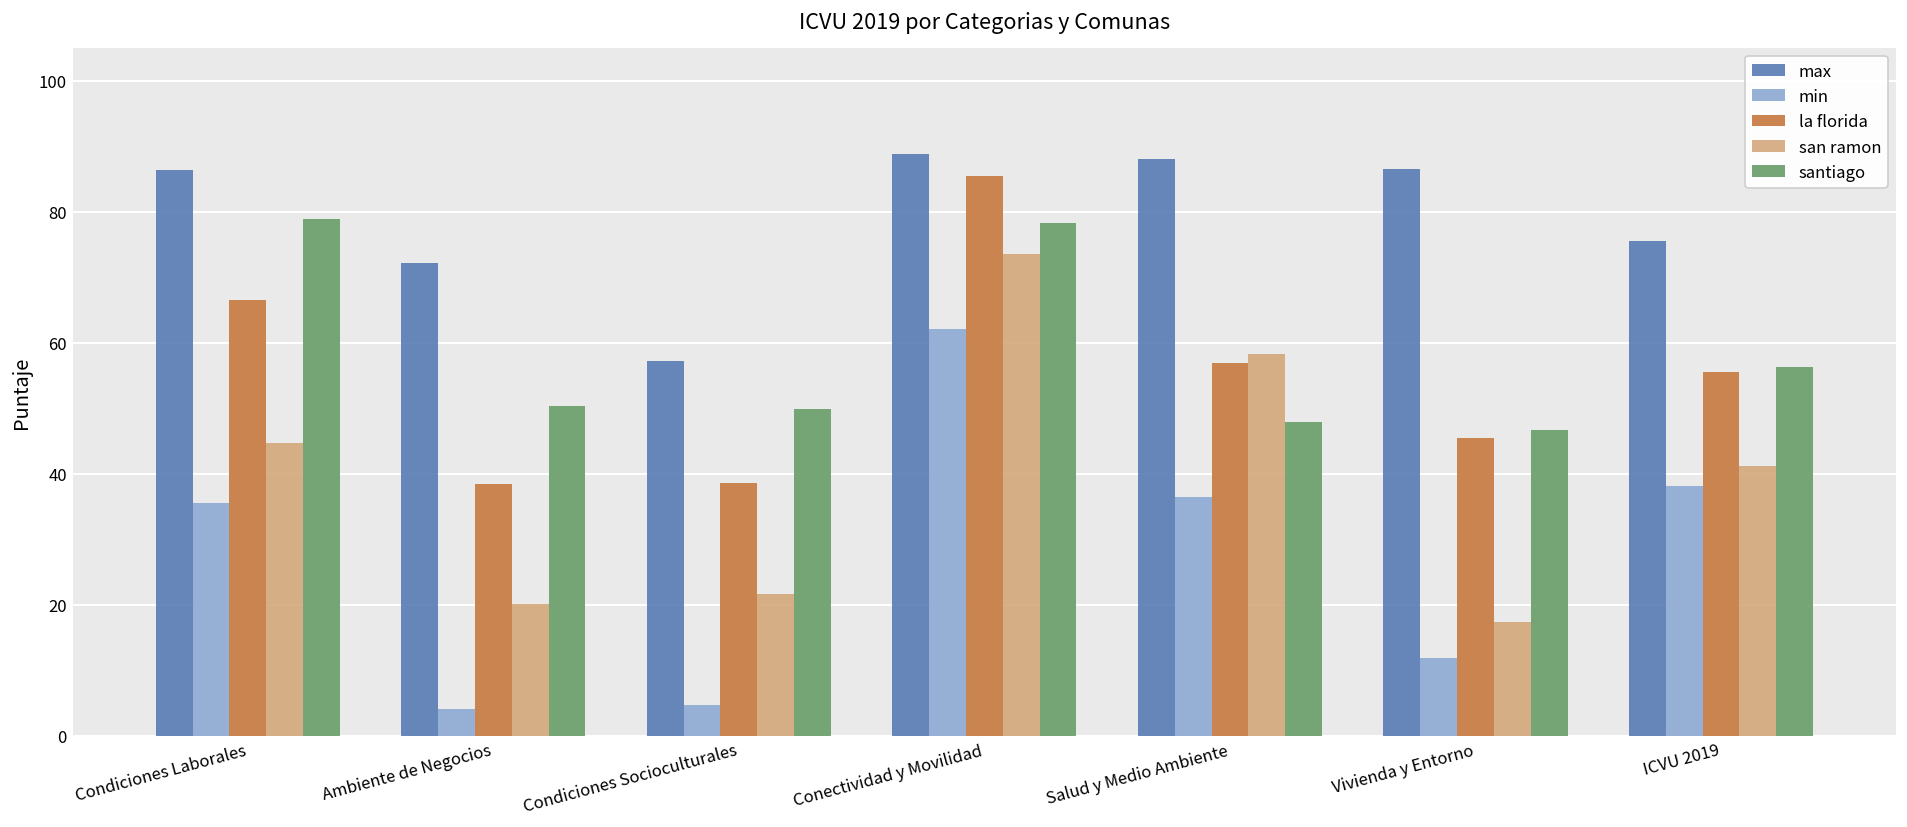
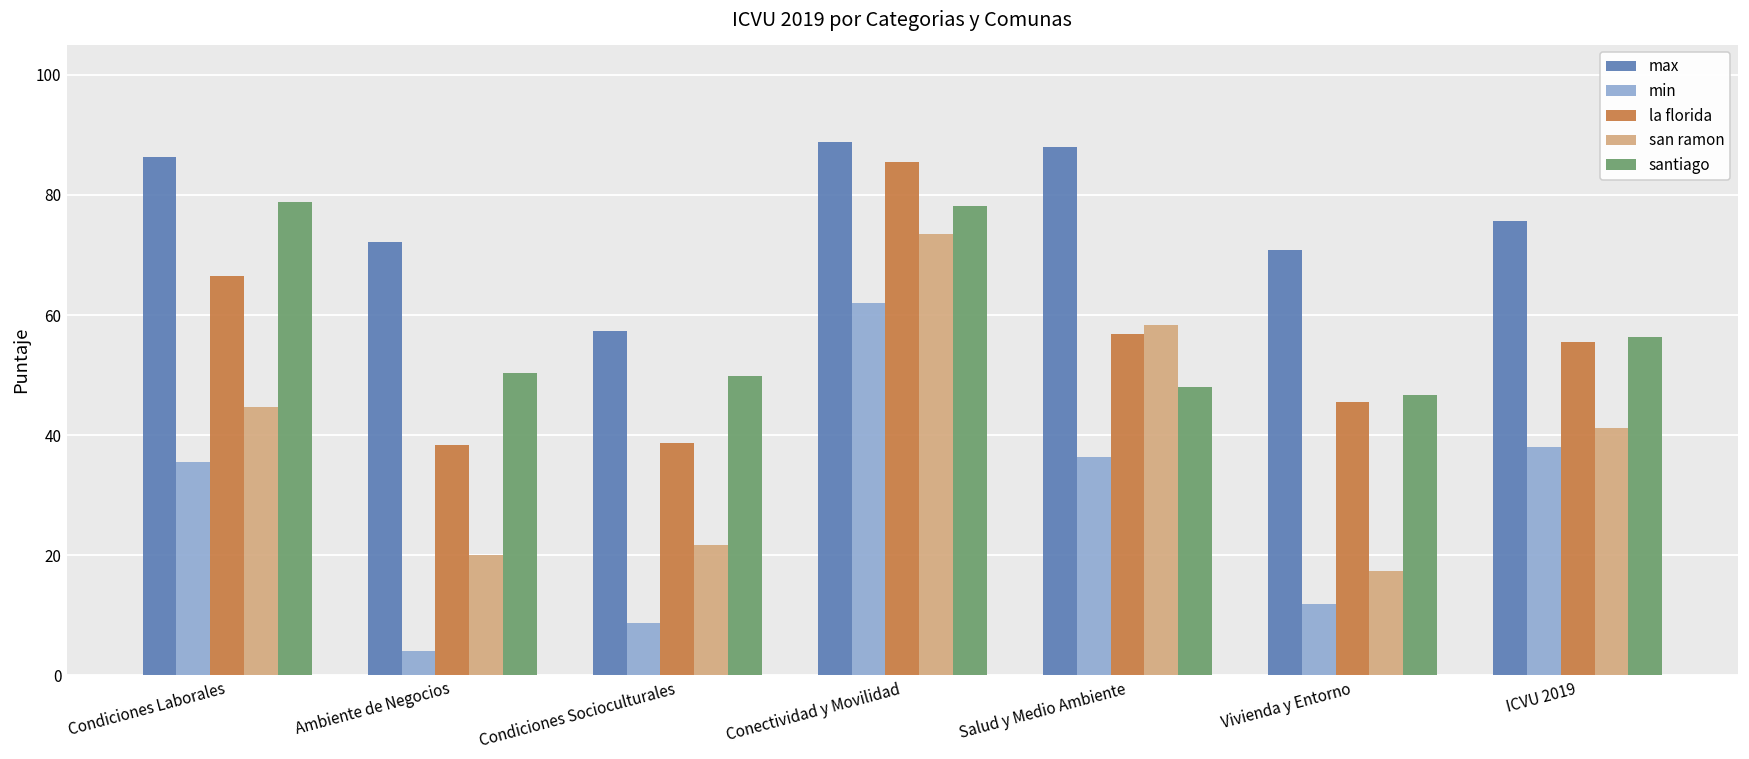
  {
    "max": {
      "Condiciones Laborales": 86,
      "Ambiente de Negocios": 72,
      "Condiciones Socioculturales": 57,
      "Conectividad y Movilidad": 89,
      "Salud y Medio Ambiente": 88,
-     "Vivienda y Entorno": 86,
+     "Vivienda y Entorno": 71,
      "ICVU 2019": 76
    },
    "min": {
      "Condiciones Laborales": 36,
      "Ambiente de Negocios": 4,
-     "Condiciones Socioculturales": 5,
+     "Condiciones Socioculturales": 9,
      "Conectividad y Movilidad": 62,
      "Salud y Medio Ambiente": 36,
      "Vivienda y Entorno": 12,
      "ICVU 2019": 38
    },
    "la florida": {
      "Condiciones Laborales": 66,
      "Ambiente de Negocios": 38,
      "Condiciones Socioculturales": 39,
      "Conectividad y Movilidad": 85,
      "Salud y Medio Ambiente": 57,
      "Vivienda y Entorno": 45,
      "ICVU 2019": 55
    },
    "san ramon": {
      "Condiciones Laborales": 45,
      "Ambiente de Negocios": 20,
      "Condiciones Socioculturales": 22,
      "Conectividad y Movilidad": 74,
      "Salud y Medio Ambiente": 58,
      "Vivienda y Entorno": 17,
      "ICVU 2019": 41
    },
    "santiago": {
      "Condiciones Laborales": 79,
      "Ambiente de Negocios": 50,
      "Condiciones Socioculturales": 50,
      "Conectividad y Movilidad": 78,
      "Salud y Medio Ambiente": 48,
      "Vivienda y Entorno": 47,
      "ICVU 2019": 56
    }
  }
